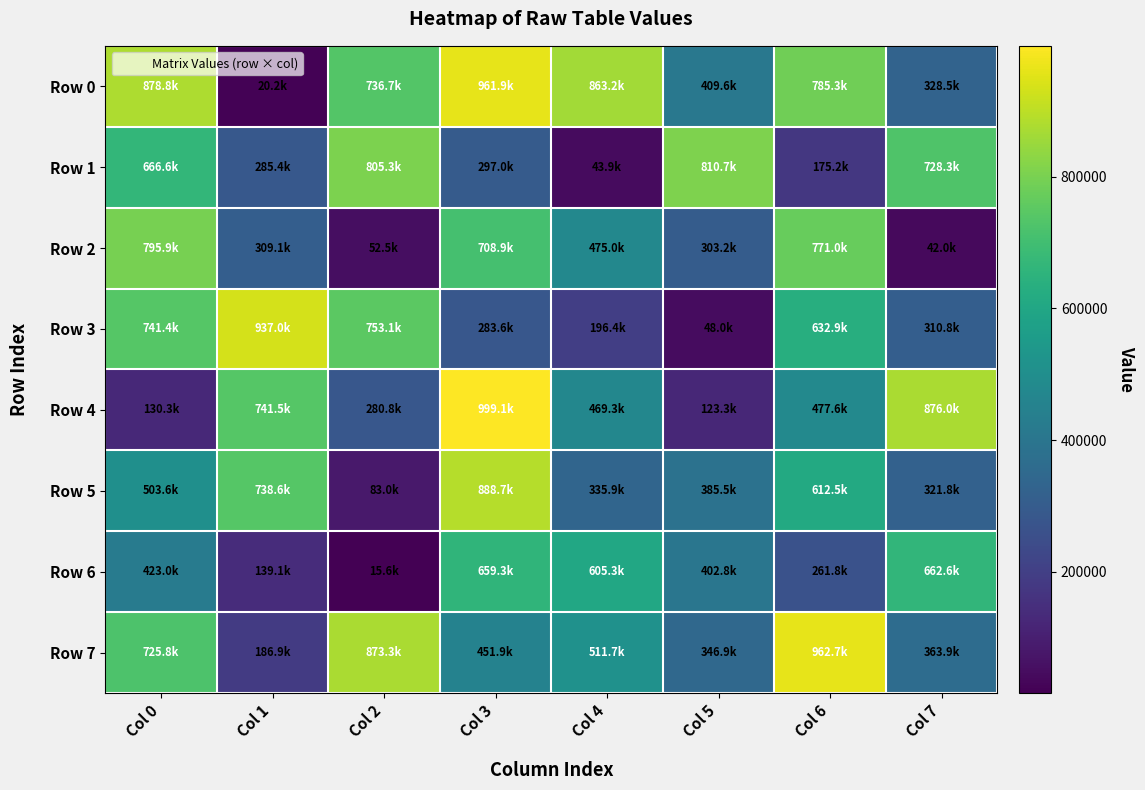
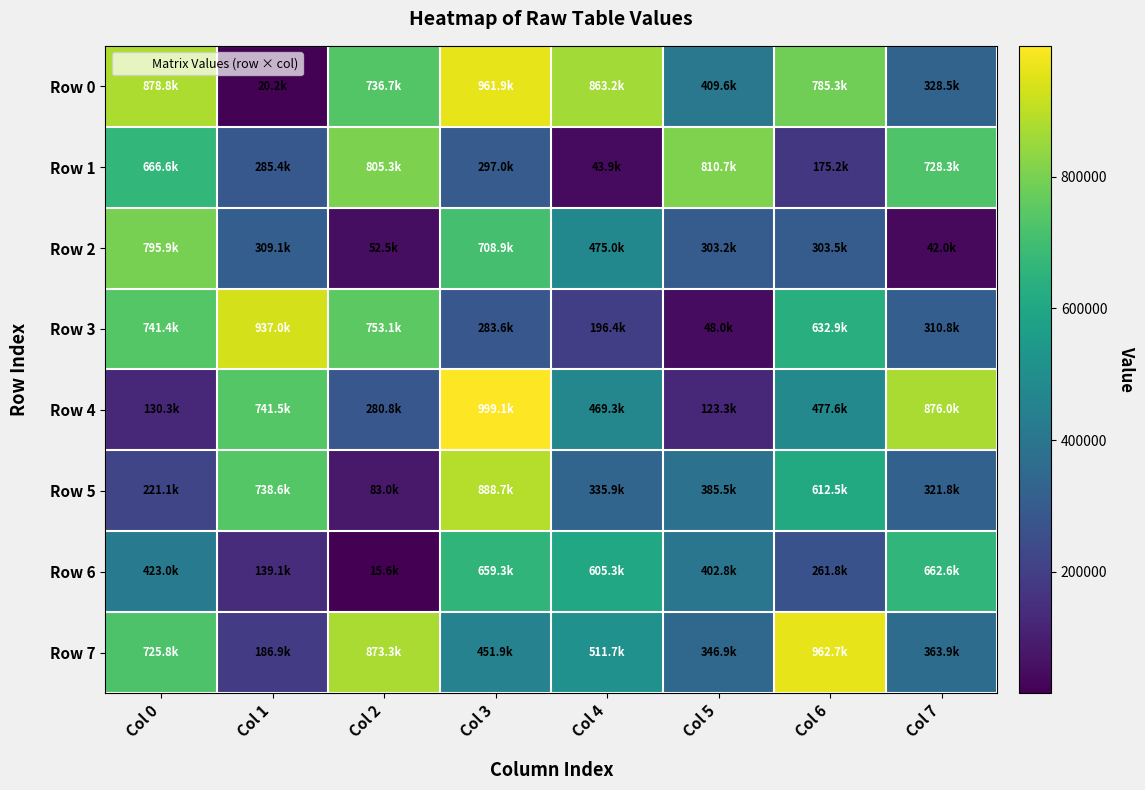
  {
    "Row 0": {
      "Col 0": "878.8k",
      "Col 1": "20.2k",
      "Col 2": "736.7k",
      "Col 3": "961.9k",
      "Col 4": "863.2k",
      "Col 5": "409.6k",
      "Col 6": "785.3k",
      "Col 7": "328.5k"
    },
    "Row 1": {
      "Col 0": "666.6k",
      "Col 1": "285.4k",
      "Col 2": "805.3k",
      "Col 3": "297.0k",
      "Col 4": "43.9k",
      "Col 5": "810.7k",
      "Col 6": "175.2k",
      "Col 7": "728.3k"
    },
    "Row 2": {
      "Col 0": "795.9k",
      "Col 1": "309.1k",
      "Col 2": "52.5k",
      "Col 3": "708.9k",
      "Col 4": "475.0k",
      "Col 5": "303.2k",
-     "Col 6": "771.0k",
+     "Col 6": "303.5k",
      "Col 7": "42.0k"
    },
    "Row 3": {
      "Col 0": "741.4k",
      "Col 1": "937.0k",
      "Col 2": "753.1k",
      "Col 3": "283.6k",
      "Col 4": "196.4k",
      "Col 5": "48.0k",
      "Col 6": "632.9k",
      "Col 7": "310.8k"
    },
    "Row 4": {
      "Col 0": "130.3k",
      "Col 1": "741.5k",
      "Col 2": "280.8k",
      "Col 3": "999.1k",
      "Col 4": "469.3k",
      "Col 5": "123.3k",
      "Col 6": "477.6k",
      "Col 7": "876.0k"
    },
    "Row 5": {
-     "Col 0": "503.6k",
+     "Col 0": "221.1k",
      "Col 1": "738.6k",
      "Col 2": "83.0k",
      "Col 3": "888.7k",
      "Col 4": "335.9k",
      "Col 5": "385.5k",
      "Col 6": "612.5k",
      "Col 7": "321.8k"
    },
    "Row 6": {
      "Col 0": "423.0k",
      "Col 1": "139.1k",
      "Col 2": "15.6k",
      "Col 3": "659.3k",
      "Col 4": "605.3k",
      "Col 5": "402.8k",
      "Col 6": "261.8k",
      "Col 7": "662.6k"
    },
    "Row 7": {
      "Col 0": "725.8k",
      "Col 1": "186.9k",
      "Col 2": "873.3k",
      "Col 3": "451.9k",
      "Col 4": "511.7k",
      "Col 5": "346.9k",
      "Col 6": "962.7k",
      "Col 7": "363.9k"
    }
  }
